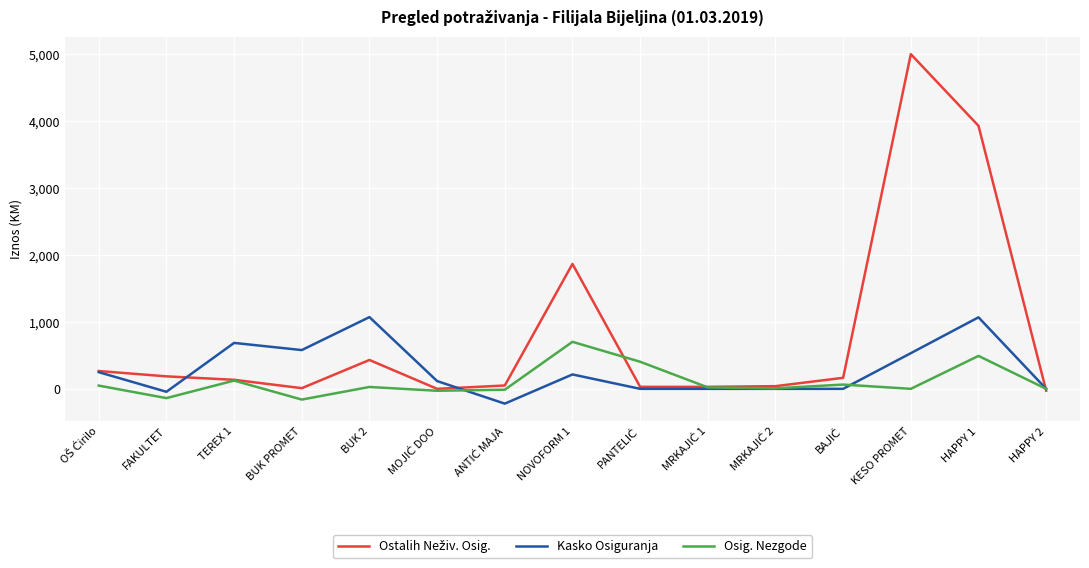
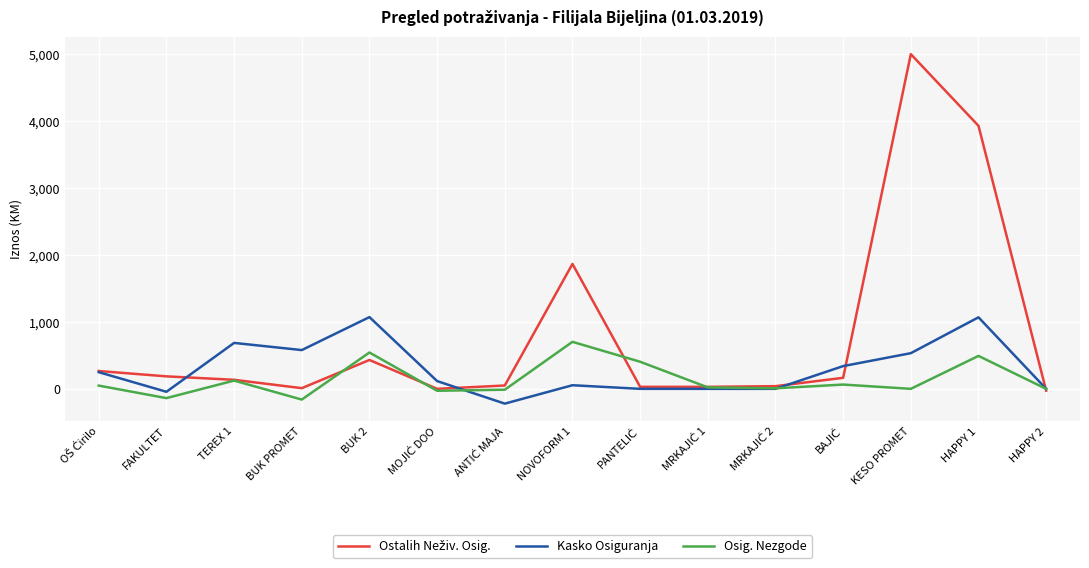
  {
    "Ostalih Neživ. Osig.": {
      "FAKULTET": "200",
      "BUK PROMET": "0",
      "BUK 2": "400",
      "ANTIĆ MAJA": "100",
      "NOVOFORM 1": "1,900",
      "BAJIĆ": "200",
      "KESO PROMET": "5,000",
      "HAPPY 1": "3,900"
    },
    "Kasko Osiguranja": {
      "FAKULTET": "0",
      "TEREX 1": "700",
      "BUK PROMET": "600",
      "BUK 2": "1,100",
      "MOJIĆ DOO": "100",
      "ANTIĆ MAJA": "-200",
-     "NOVOFORM 1": "200",
-     "BAJIĆ": "0",
+     "NOVOFORM 1": "100",
+     "BAJIĆ": "300",
      "KESO PROMET": "500",
      "HAPPY 1": "1,100"
    },
    "Osig. Nezgode": {
      "OŠ Ćirilo": "0",
      "FAKULTET": "-100",
      "BUK PROMET": "-200",
-     "BUK 2": "0",
+     "BUK 2": "500",
      "ANTIĆ MAJA": "0",
      "NOVOFORM 1": "700",
      "PANTELIĆ": "400",
      "BAJIĆ": "100",
      "KESO PROMET": "0",
      "HAPPY 1": "500"
    }
  }
